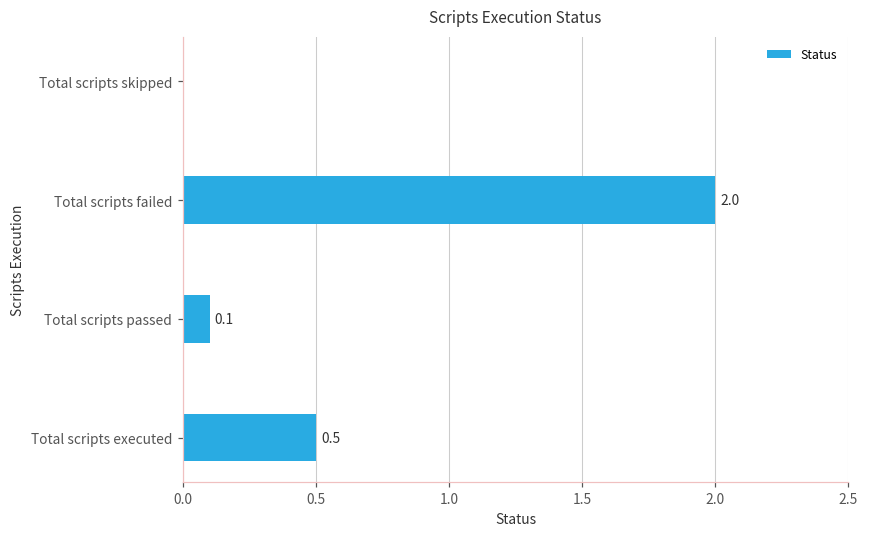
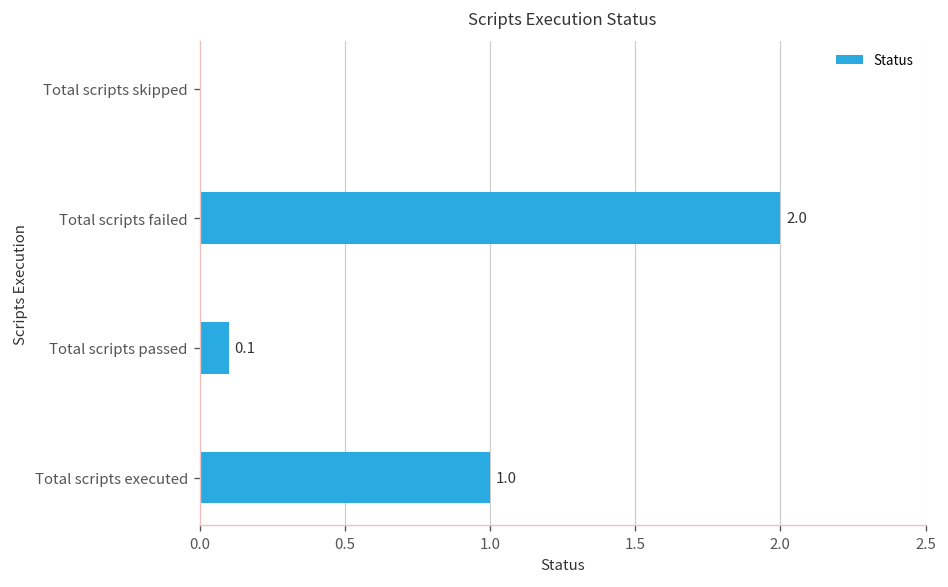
  {
    "Total scripts failed": 2.0,
    "Total scripts passed": 0.1,
-   "Total scripts executed": 0.5
+   "Total scripts executed": 1.0
  }
